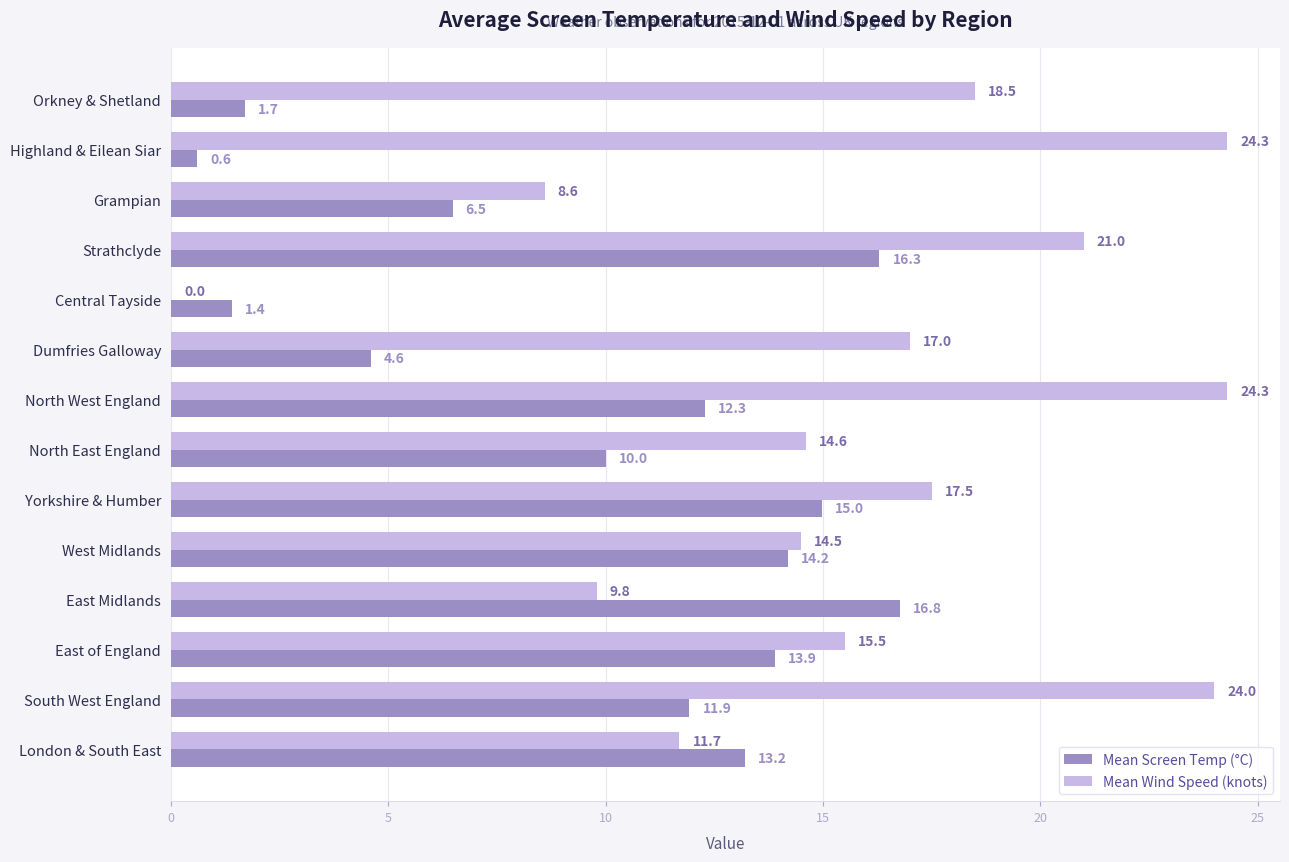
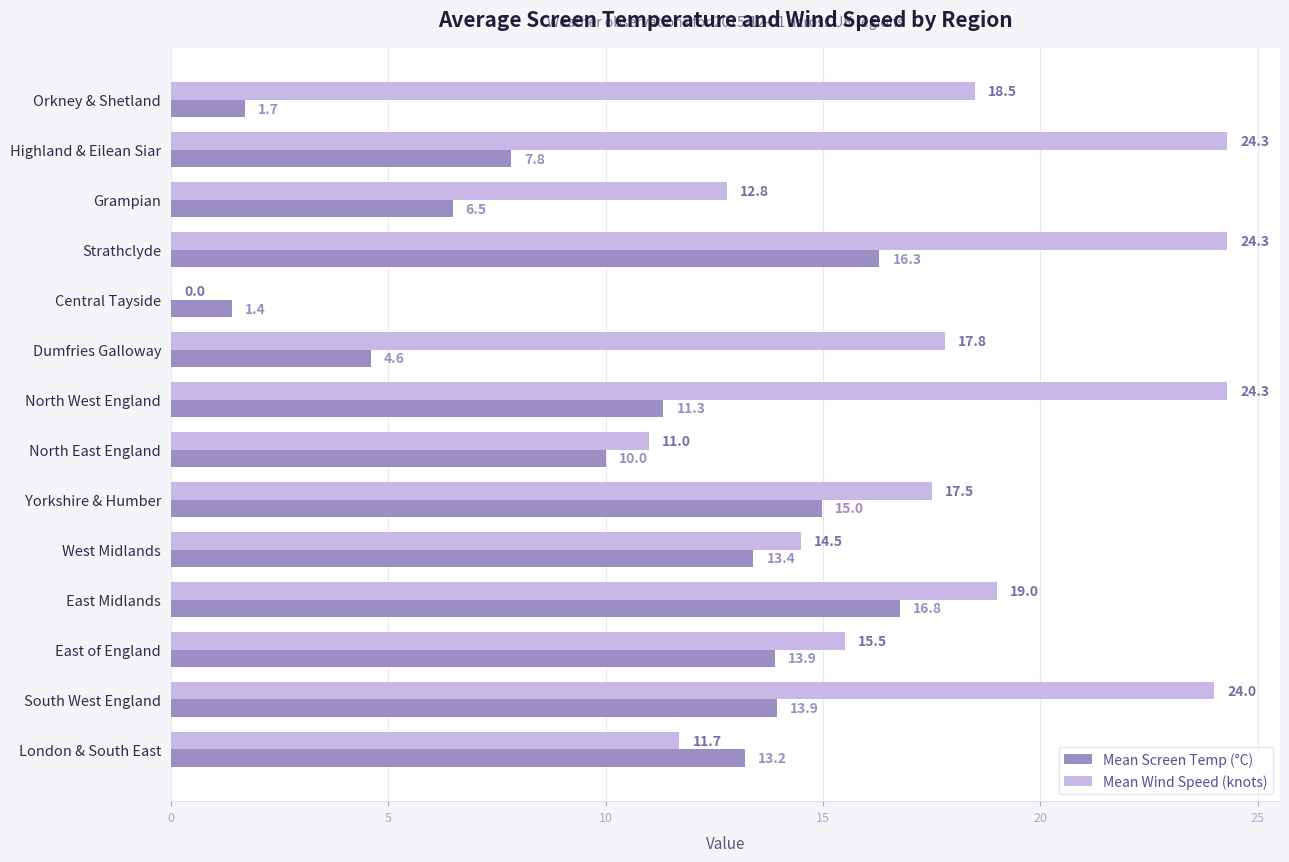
  {
    "Mean Screen Temp (°C)": {
      "Orkney & Shetland": 1.7,
-     "Highland & Eilean Siar": 0.6,
+     "Highland & Eilean Siar": 7.8,
      "Grampian": 6.5,
      "Strathclyde": 16.3,
      "Central Tayside": 1.4,
      "Dumfries Galloway": 4.6,
-     "North West England": 12.3,
+     "North West England": 11.3,
      "North East England": 10.0,
      "Yorkshire & Humber": 15.0,
-     "West Midlands": 14.2,
+     "West Midlands": 13.4,
      "East Midlands": 16.8,
      "East of England": 13.9,
-     "South West England": 11.9,
+     "South West England": 13.9,
      "London & South East": 13.2
    },
    "Mean Wind Speed (knots)": {
      "Orkney & Shetland": 18.5,
      "Highland & Eilean Siar": 24.3,
-     "Grampian": 8.6,
-     "Strathclyde": 21.0,
+     "Grampian": 12.8,
+     "Strathclyde": 24.3,
      "Central Tayside": 0.0,
-     "Dumfries Galloway": 17.0,
+     "Dumfries Galloway": 17.8,
      "North West England": 24.3,
-     "North East England": 14.6,
+     "North East England": 11.0,
      "Yorkshire & Humber": 17.5,
      "West Midlands": 14.5,
-     "East Midlands": 9.8,
+     "East Midlands": 19.0,
      "East of England": 15.5,
      "South West England": 24.0,
      "London & South East": 11.7
    }
  }
